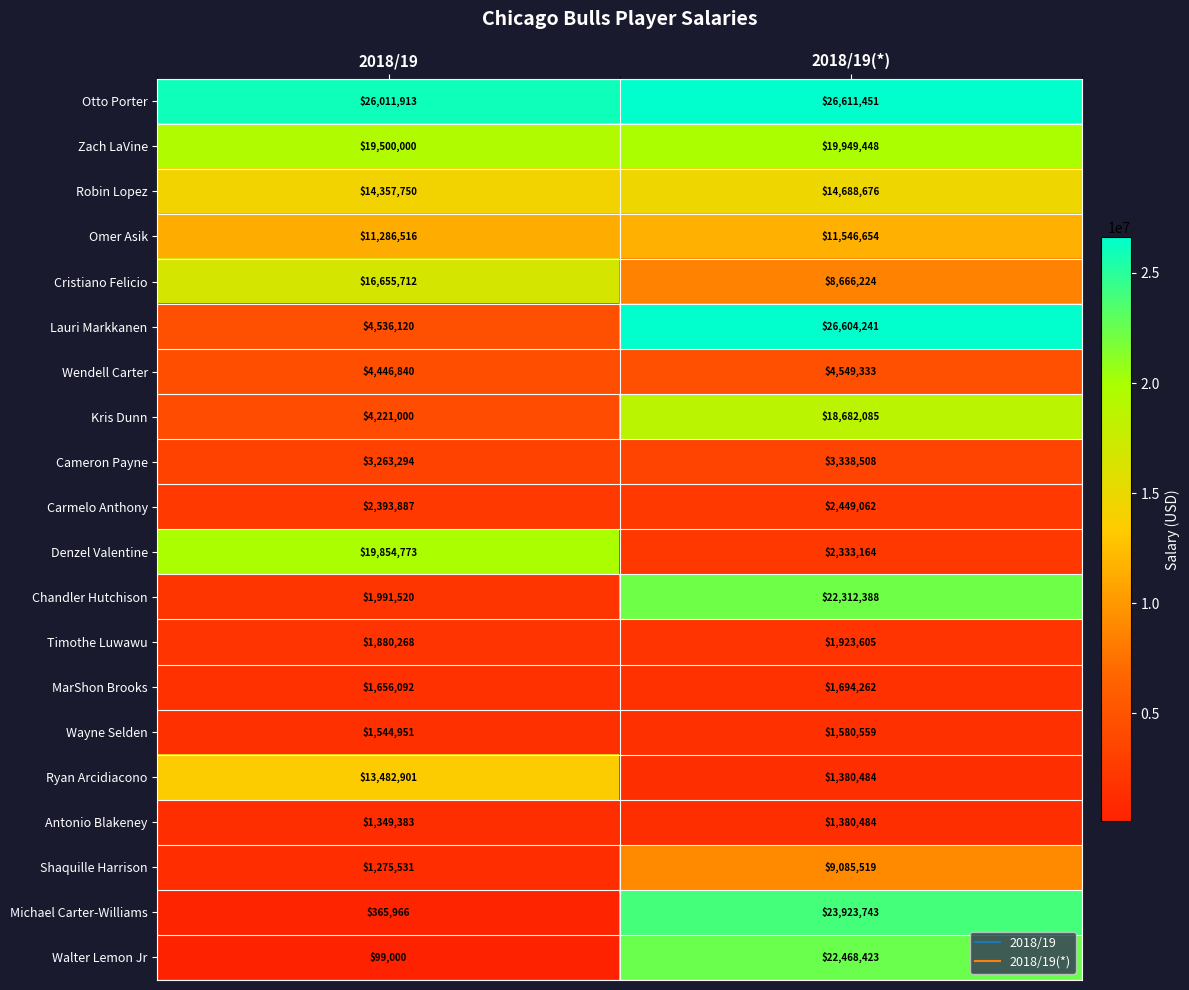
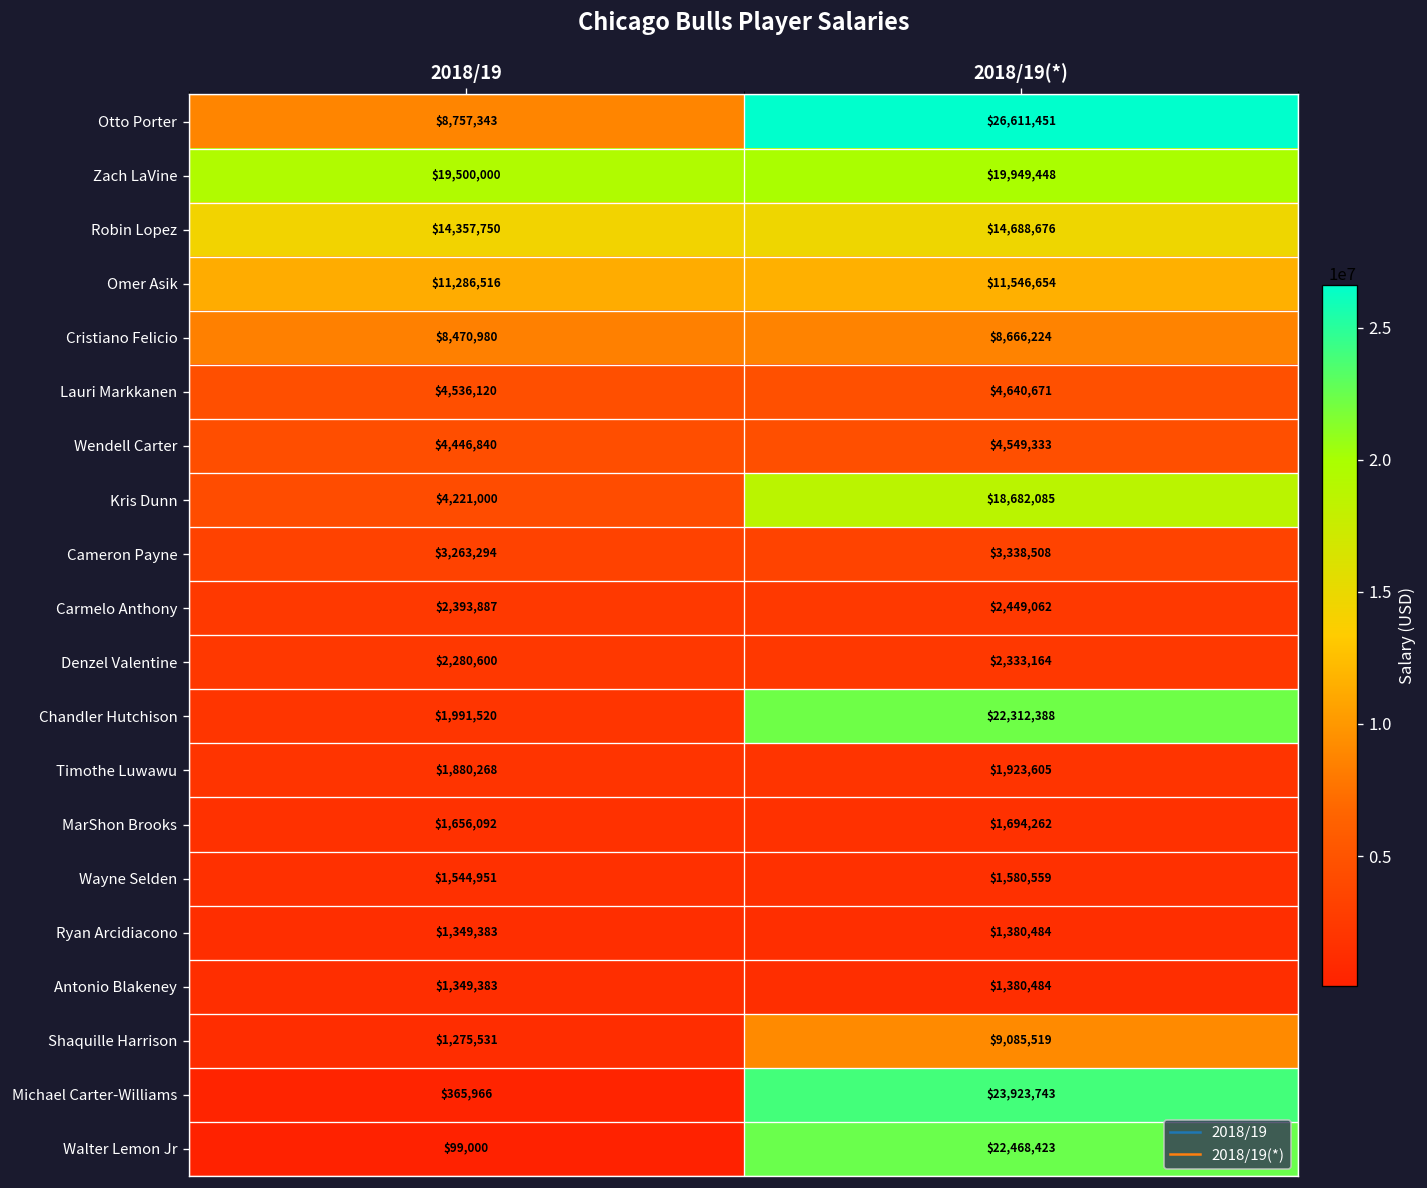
  {
    "Otto Porter": {
-     "2018/19": "$26,011,913",
+     "2018/19": "$8,757,343",
      "2018/19(*)": "$26,611,451"
    },
    "Zach LaVine": {
      "2018/19": "$19,500,000",
      "2018/19(*)": "$19,949,448"
    },
    "Robin Lopez": {
      "2018/19": "$14,357,750",
      "2018/19(*)": "$14,688,676"
    },
    "Omer Asik": {
      "2018/19": "$11,286,516",
      "2018/19(*)": "$11,546,654"
    },
    "Cristiano Felicio": {
-     "2018/19": "$16,655,712",
+     "2018/19": "$8,470,980",
      "2018/19(*)": "$8,666,224"
    },
    "Lauri Markkanen": {
      "2018/19": "$4,536,120",
-     "2018/19(*)": "$26,604,241"
+     "2018/19(*)": "$4,640,671"
    },
    "Wendell Carter": {
      "2018/19": "$4,446,840",
      "2018/19(*)": "$4,549,333"
    },
    "Kris Dunn": {
      "2018/19": "$4,221,000",
      "2018/19(*)": "$18,682,085"
    },
    "Cameron Payne": {
      "2018/19": "$3,263,294",
      "2018/19(*)": "$3,338,508"
    },
    "Carmelo Anthony": {
      "2018/19": "$2,393,887",
      "2018/19(*)": "$2,449,062"
    },
    "Denzel Valentine": {
-     "2018/19": "$19,854,773",
+     "2018/19": "$2,280,600",
      "2018/19(*)": "$2,333,164"
    },
    "Chandler Hutchison": {
      "2018/19": "$1,991,520",
      "2018/19(*)": "$22,312,388"
    },
    "Timothe Luwawu": {
      "2018/19": "$1,880,268",
      "2018/19(*)": "$1,923,605"
    },
    "MarShon Brooks": {
      "2018/19": "$1,656,092",
      "2018/19(*)": "$1,694,262"
    },
    "Wayne Selden": {
      "2018/19": "$1,544,951",
      "2018/19(*)": "$1,580,559"
    },
    "Ryan Arcidiacono": {
-     "2018/19": "$13,482,901",
+     "2018/19": "$1,349,383",
      "2018/19(*)": "$1,380,484"
    },
    "Antonio Blakeney": {
      "2018/19": "$1,349,383",
      "2018/19(*)": "$1,380,484"
    },
    "Shaquille Harrison": {
      "2018/19": "$1,275,531",
      "2018/19(*)": "$9,085,519"
    },
    "Michael Carter-Williams": {
      "2018/19": "$365,966",
      "2018/19(*)": "$23,923,743"
    },
    "Walter Lemon Jr": {
      "2018/19": "$99,000",
      "2018/19(*)": "$22,468,423"
    }
  }
